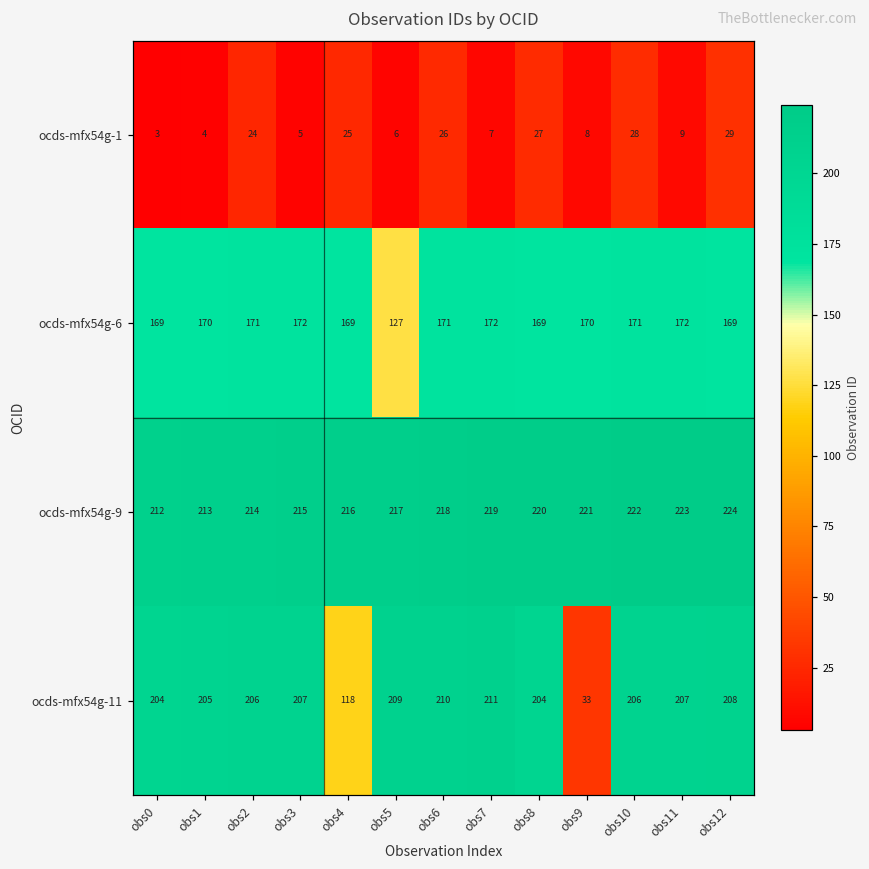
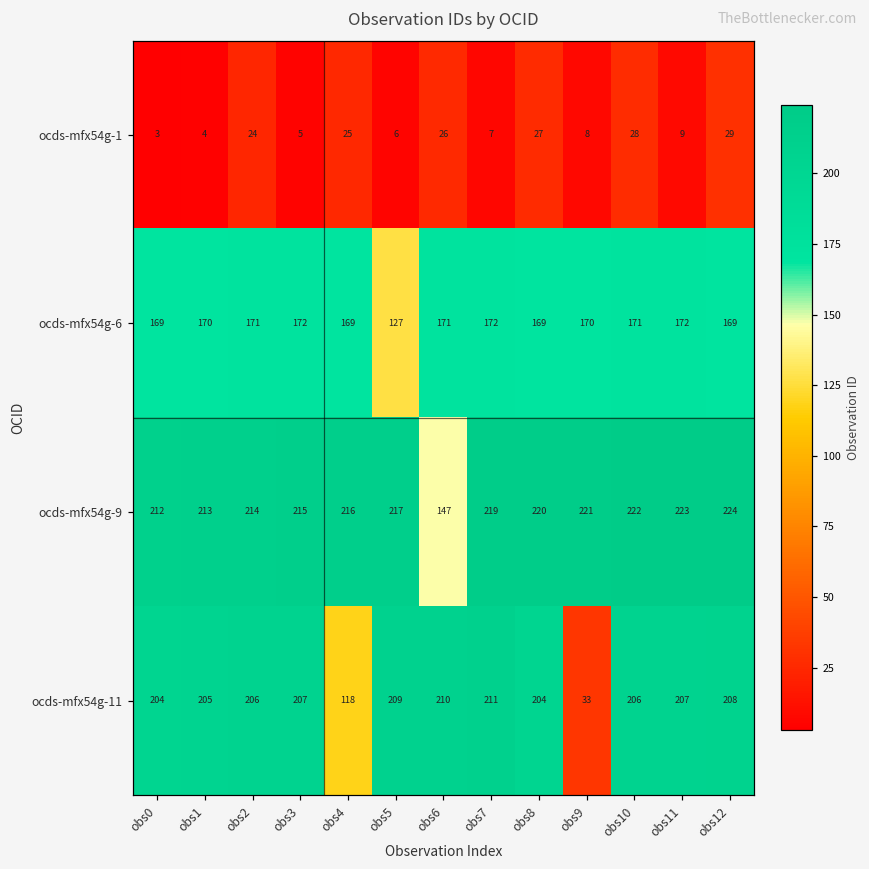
  {
    "ocds-mfx54g-1": {
      "obs0": 3,
      "obs1": 4,
      "obs2": 24,
      "obs3": 5,
      "obs4": 25,
      "obs5": 6,
      "obs6": 26,
      "obs7": 7,
      "obs8": 27,
      "obs9": 8,
      "obs10": 28,
      "obs11": 9,
      "obs12": 29
    },
    "ocds-mfx54g-6": {
      "obs0": 169,
      "obs1": 170,
      "obs2": 171,
      "obs3": 172,
      "obs4": 169,
      "obs5": 127,
      "obs6": 171,
      "obs7": 172,
      "obs8": 169,
      "obs9": 170,
      "obs10": 171,
      "obs11": 172,
      "obs12": 169
    },
    "ocds-mfx54g-9": {
      "obs0": 212,
      "obs1": 213,
      "obs2": 214,
      "obs3": 215,
      "obs4": 216,
      "obs5": 217,
-     "obs6": 218,
+     "obs6": 147,
      "obs7": 219,
      "obs8": 220,
      "obs9": 221,
      "obs10": 222,
      "obs11": 223,
      "obs12": 224
    },
    "ocds-mfx54g-11": {
      "obs0": 204,
      "obs1": 205,
      "obs2": 206,
      "obs3": 207,
      "obs4": 118,
      "obs5": 209,
      "obs6": 210,
      "obs7": 211,
      "obs8": 204,
      "obs9": 33,
      "obs10": 206,
      "obs11": 207,
      "obs12": 208
    }
  }
